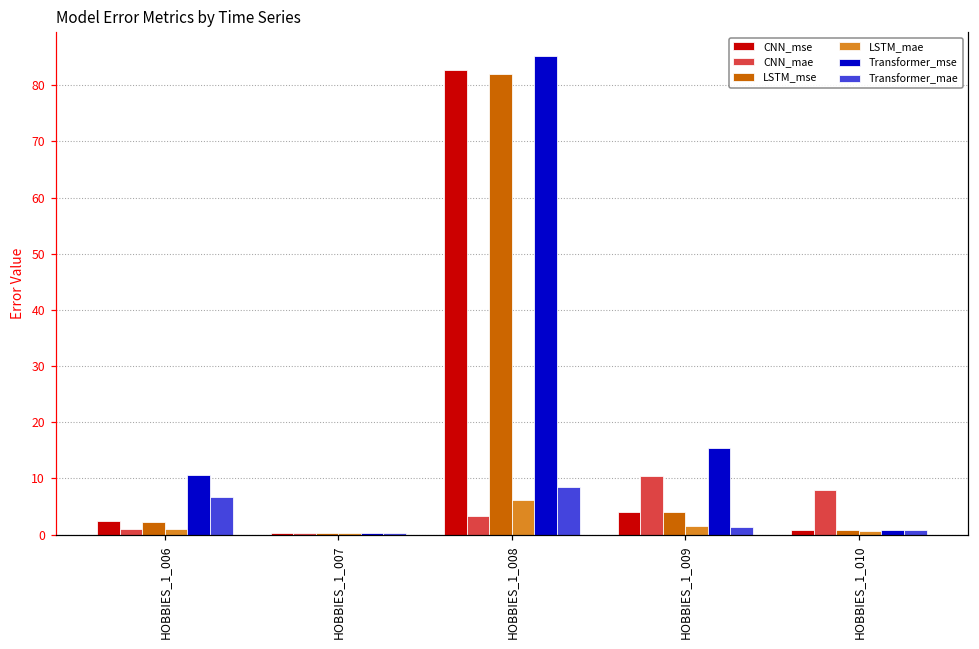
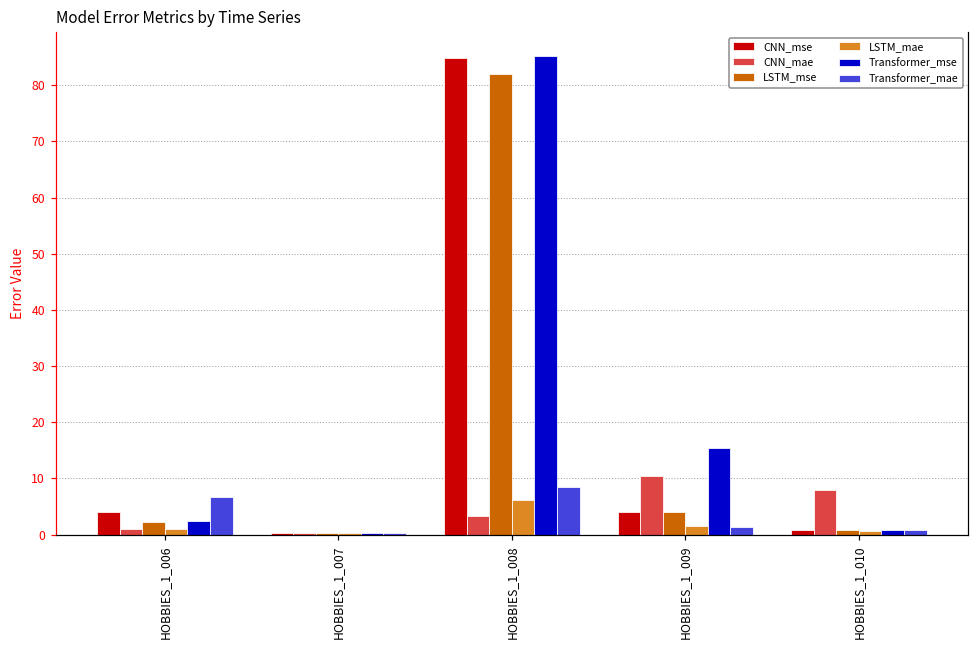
  {
    "CNN_mse": {
-     "HOBBIES_1_006": 2,
-     "HOBBIES_1_008": 83,
+     "HOBBIES_1_006": 4,
+     "HOBBIES_1_008": 85,
      "HOBBIES_1_009": 4,
      "HOBBIES_1_010": 1
    },
    "CNN_mae": {
      "HOBBIES_1_006": 1,
      "HOBBIES_1_008": 3,
      "HOBBIES_1_009": 10,
      "HOBBIES_1_010": 8
    },
    "Transformer_mse": {
-     "HOBBIES_1_006": 11,
+     "HOBBIES_1_006": 2,
      "HOBBIES_1_008": 85,
      "HOBBIES_1_009": 15,
      "HOBBIES_1_010": 1
    },
    "Transformer_mae": {
      "HOBBIES_1_006": 7,
      "HOBBIES_1_008": 9,
      "HOBBIES_1_009": 1,
      "HOBBIES_1_010": 1
    }
  }
